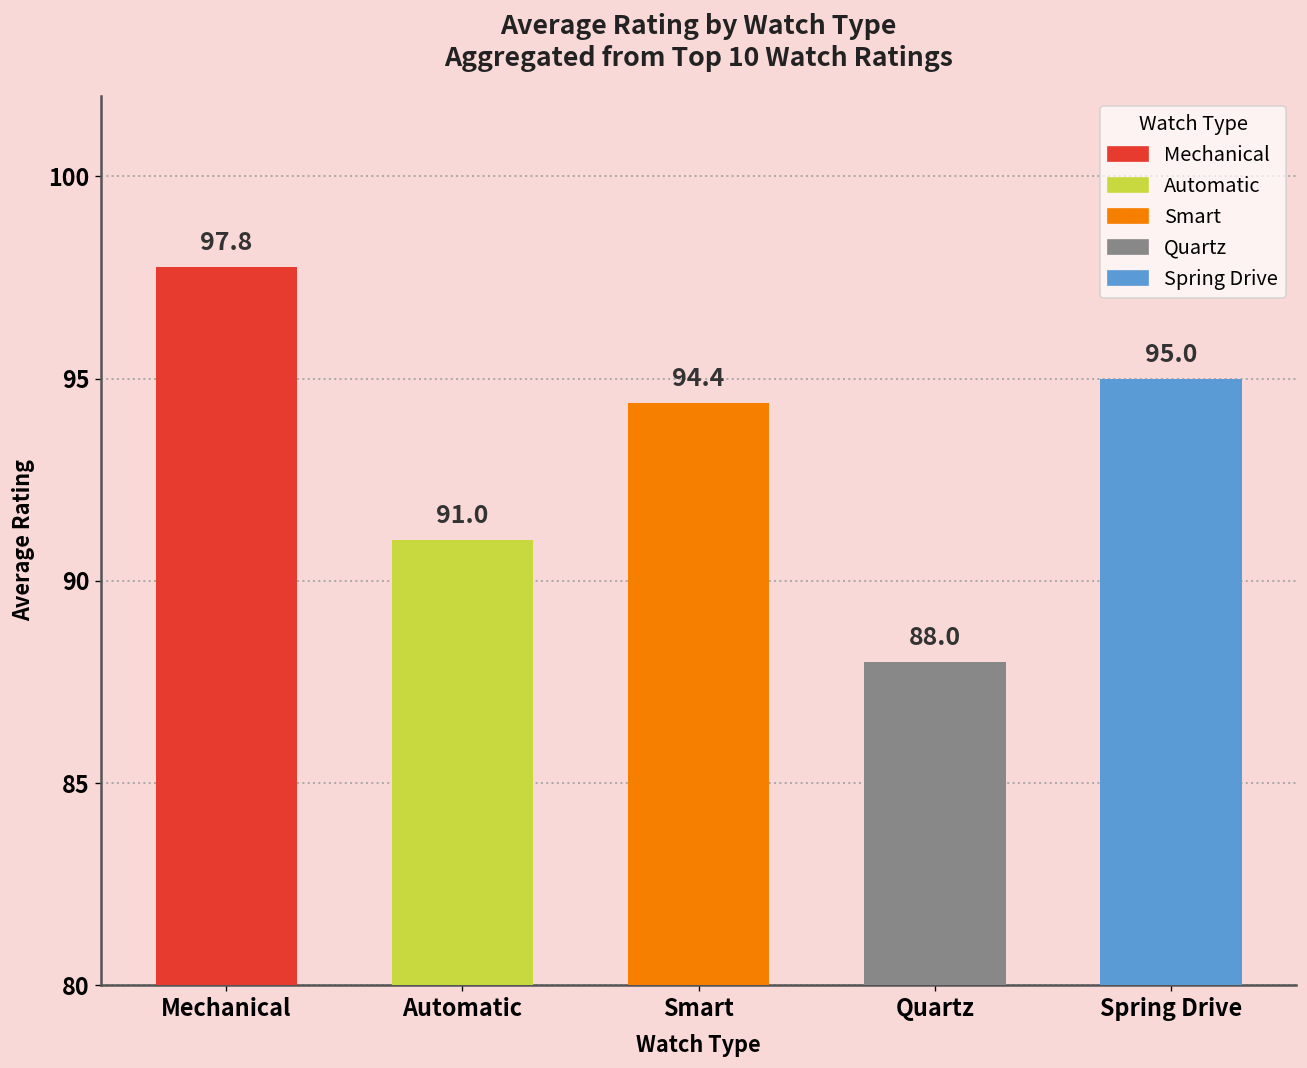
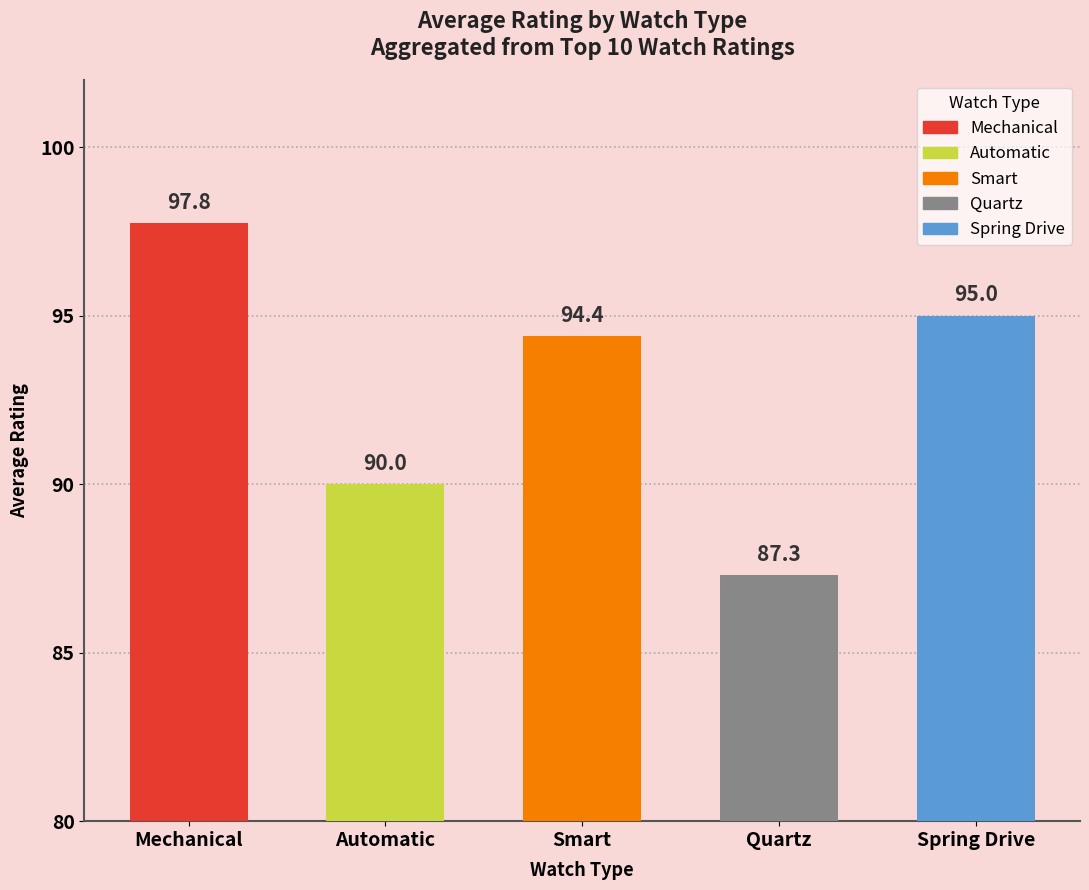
  {
    "Mechanical": 97.8,
-   "Automatic": 91.0,
+   "Automatic": 90.0,
    "Smart": 94.4,
-   "Quartz": 88.0,
+   "Quartz": 87.3,
    "Spring Drive": 95.0
  }
